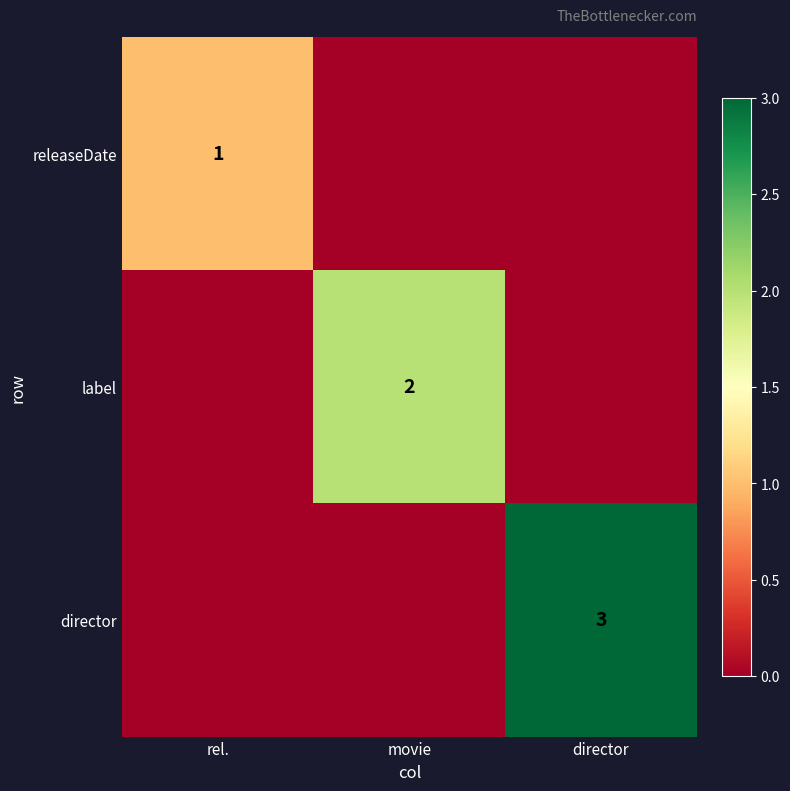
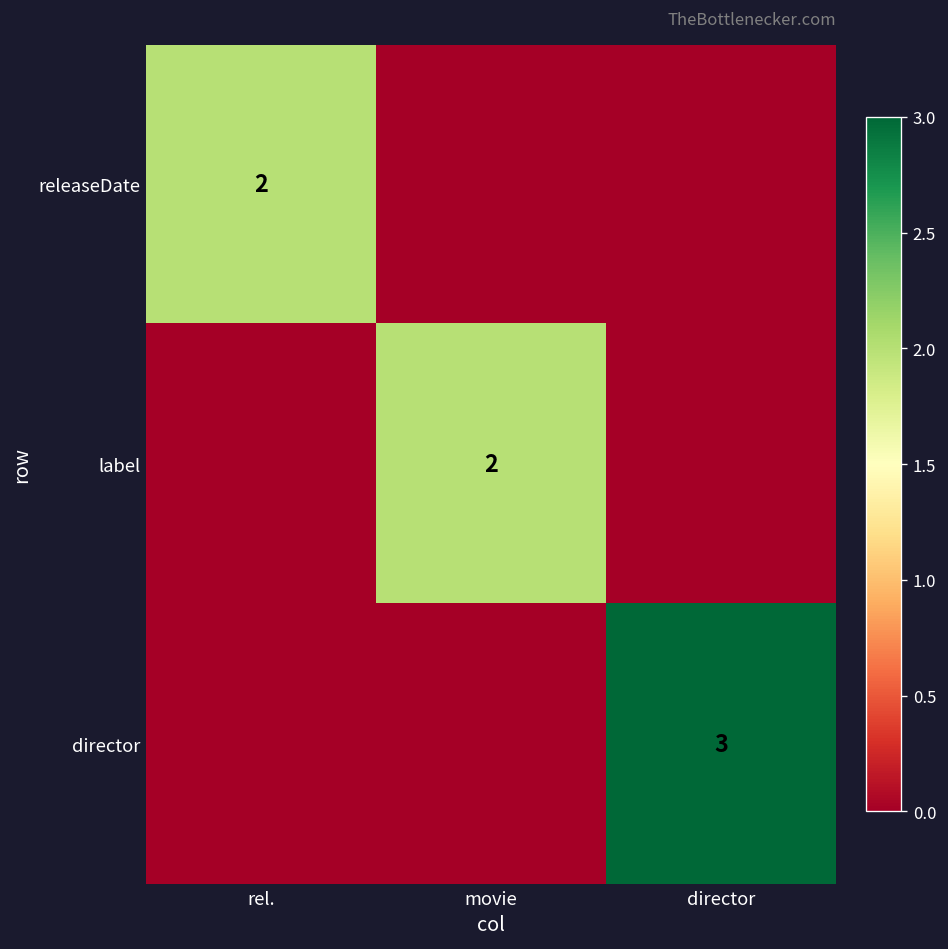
  {
    "releaseDate": {
-     "rel.": 1
+     "rel.": 2
    },
    "label": {
      "movie": 2
    },
    "director": {
      "director": 3
    }
  }
